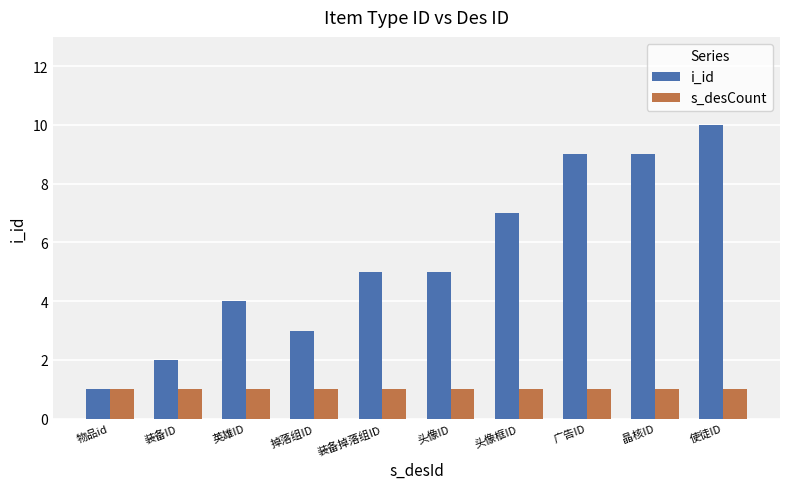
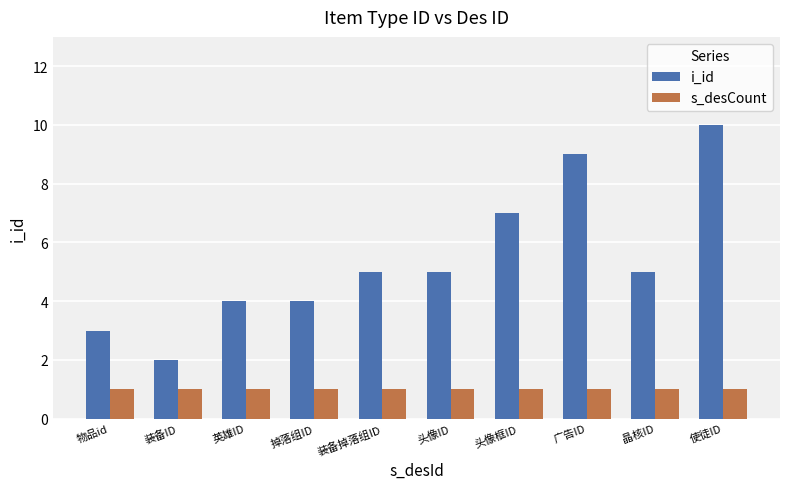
  {
    "i_id": {
-     "物品id": 1,
+     "物品id": 3,
      "装备ID": 2,
      "英雄ID": 4,
-     "掉落组ID": 3,
+     "掉落组ID": 4,
      "装备掉落组ID": 5,
      "头像ID": 5,
      "头像框ID": 7,
      "广告ID": 9,
-     "晶核ID": 9,
+     "晶核ID": 5,
      "使徒ID": 10
    },
    "s_desCount": {
      "物品id": 1,
      "装备ID": 1,
      "英雄ID": 1,
      "掉落组ID": 1,
      "装备掉落组ID": 1,
      "头像ID": 1,
      "头像框ID": 1,
      "广告ID": 1,
      "晶核ID": 1,
      "使徒ID": 1
    }
  }
